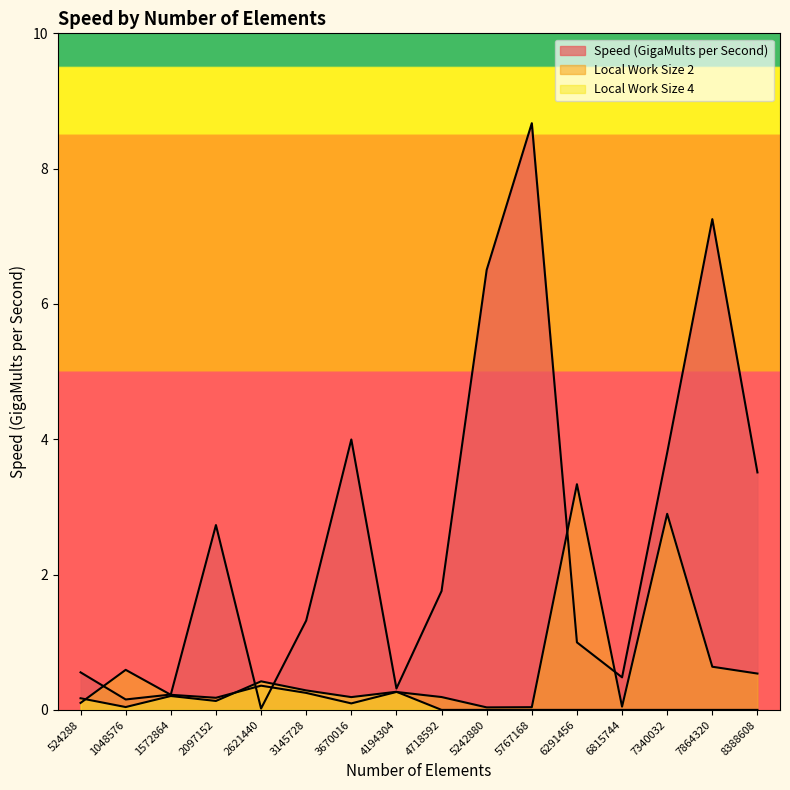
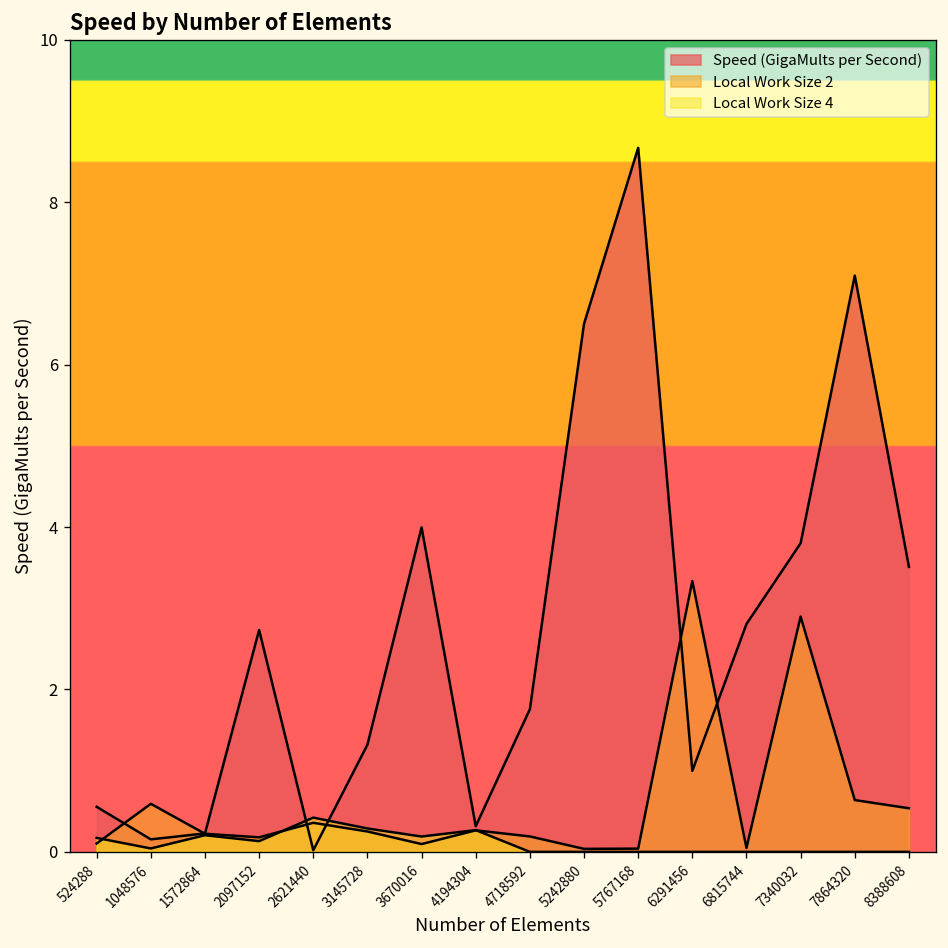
  {
    "Speed (GigaMults per Second)": {
      "524288": 0.6,
      "1048576": 0.2,
      "2097152": 2.7,
      "2621440": 0.0,
      "3145728": 1.3,
      "3670016": 4.0,
      "4194304": 0.3,
      "4718592": 1.8,
      "5242880": 6.5,
      "5767168": 8.7,
      "6291456": 1.0,
-     "6815744": 0.5,
+     "6815744": 2.8,
      "7340032": 3.8,
-     "7864320": 7.3,
+     "7864320": 7.1,
      "8388608": 3.5
    },
    "Local Work Size 2": {
      "524288": 0.1,
      "1048576": 0.6,
      "2097152": 0.2,
      "2621440": 0.4,
      "3670016": 0.1,
      "4718592": 0.2,
      "5767168": 0.0,
      "6291456": 3.3,
      "6815744": 0.0,
      "7340032": 2.9,
      "7864320": 0.6,
      "8388608": 0.5
    },
    "Local Work Size 4": {
      "524288": 0.2,
      "1048576": 0.0,
      "2097152": 0.1,
      "2621440": 0.4,
      "3670016": 0.2,
      "4718592": 0.0,
      "5767168": 0.0,
      "6291456": 0.0,
      "6815744": 0.0,
      "7340032": 0.0,
      "7864320": 0.0,
      "8388608": 0.0
    }
  }
